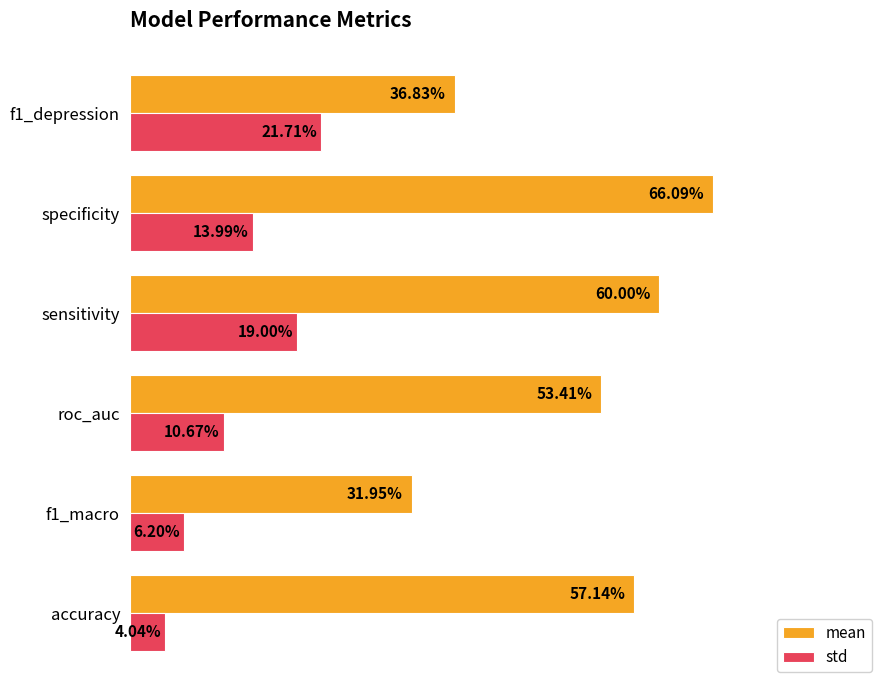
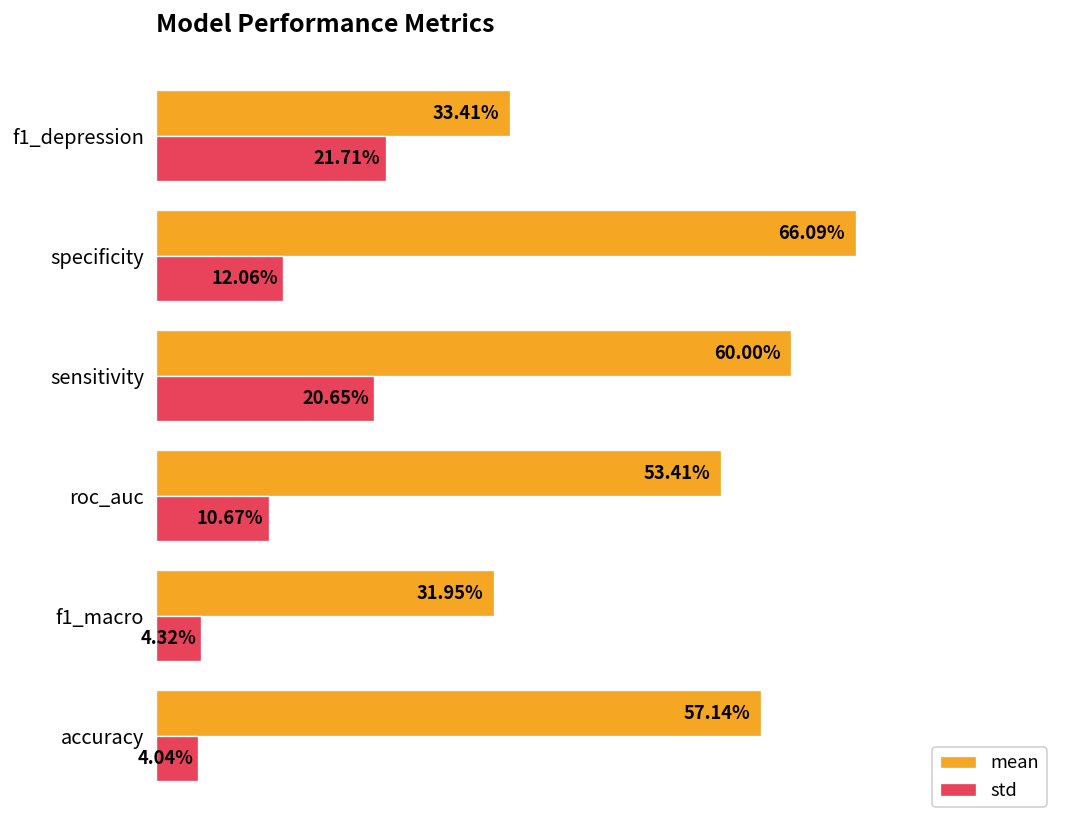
  {
    "mean": {
-     "f1_depression": "36.83%",
+     "f1_depression": "33.41%",
      "specificity": "66.09%",
      "sensitivity": "60.00%",
      "roc_auc": "53.41%",
      "f1_macro": "31.95%",
      "accuracy": "57.14%"
    },
    "std": {
      "f1_depression": "21.71%",
-     "specificity": "13.99%",
-     "sensitivity": "19.00%",
+     "specificity": "12.06%",
+     "sensitivity": "20.65%",
      "roc_auc": "10.67%",
-     "f1_macro": "6.20%",
+     "f1_macro": "4.32%",
      "accuracy": "4.04%"
    }
  }
